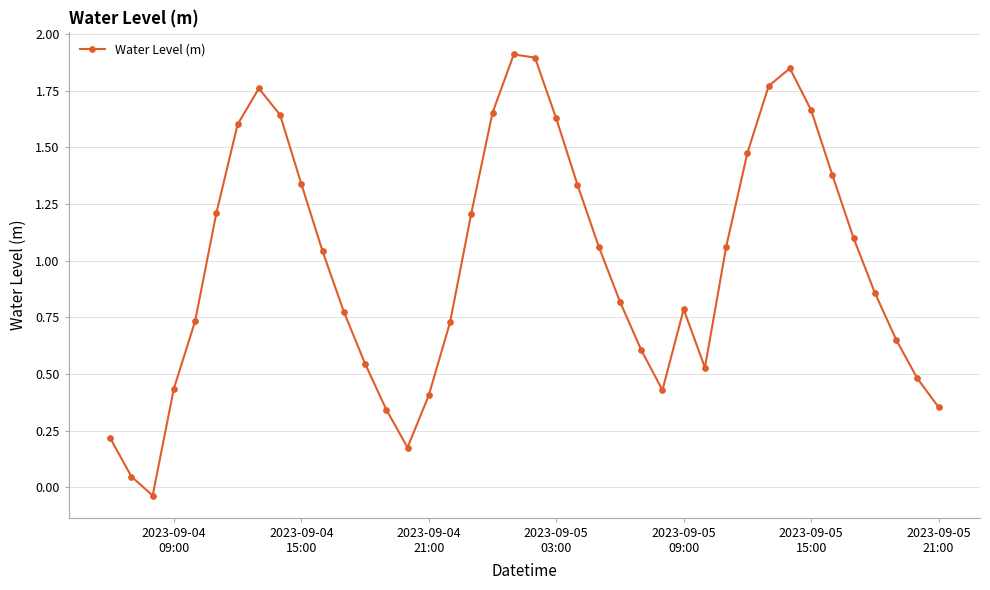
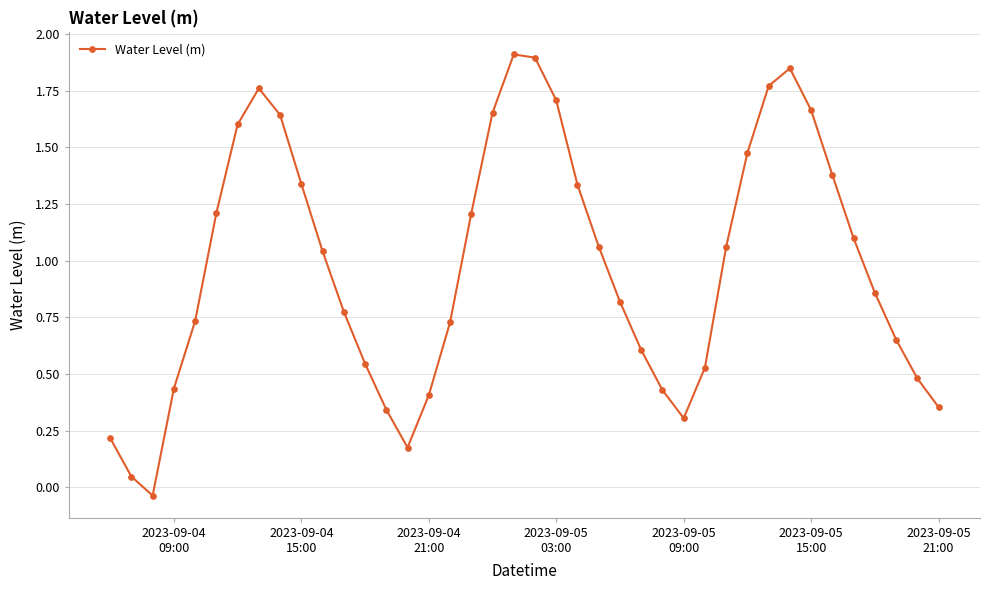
  {
    "2023-09-04 09:00": 0.44,
    "2023-09-04 15:00": 1.34,
    "2023-09-04 21:00": 0.41,
-   "2023-09-05 03:00": 1.63,
-   "2023-09-05 09:00": 0.79,
+   "2023-09-05 03:00": 1.71,
+   "2023-09-05 09:00": 0.31,
    "2023-09-05 15:00": 1.66,
    "2023-09-05 21:00": 0.35
  }
